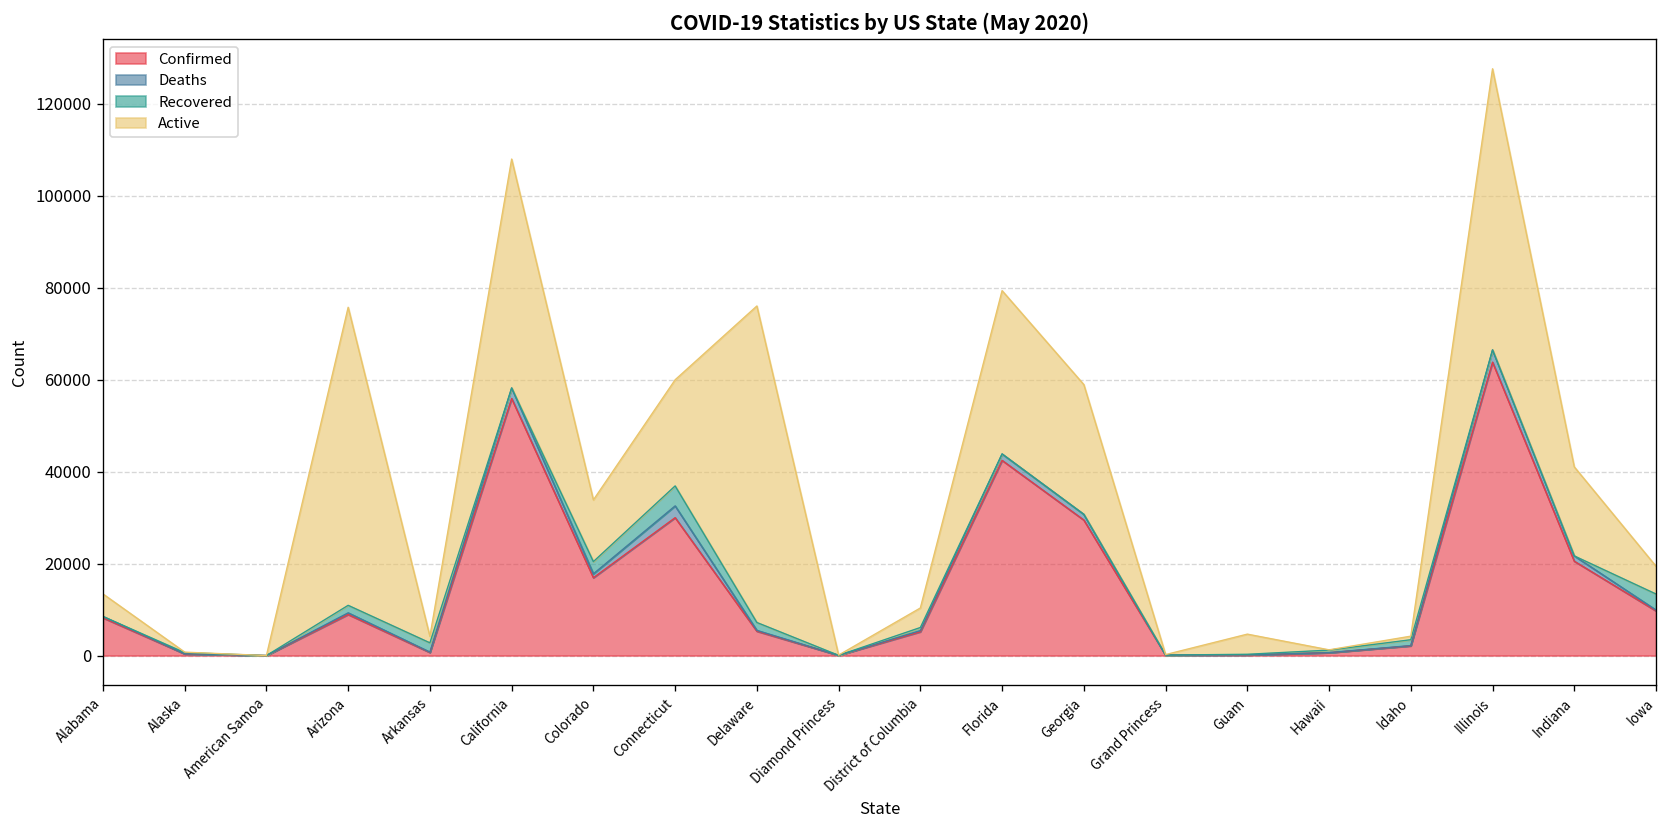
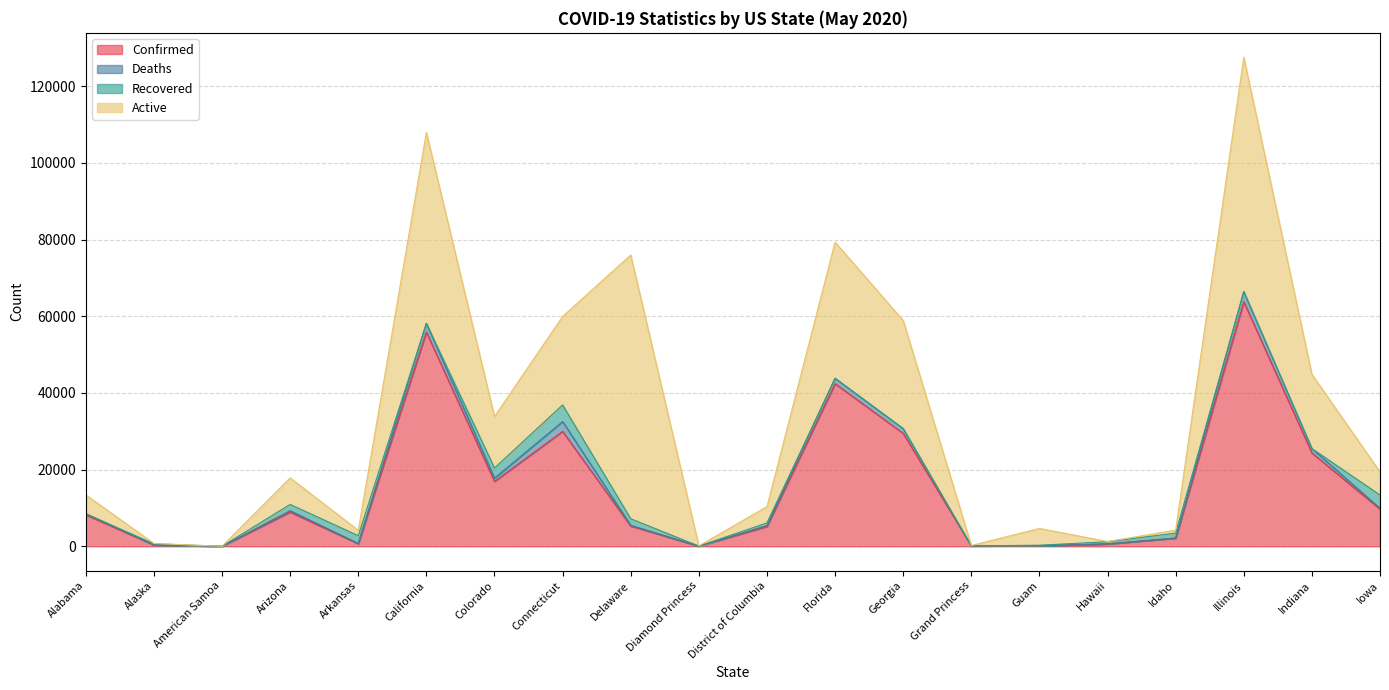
  {
    "Confirmed": {
      "California": 56000,
      "Colorado": 17000,
      "Connecticut": 30000,
      "Florida": 42000,
      "Georgia": 29000,
      "Illinois": 64000,
-     "Indiana": 21000
+     "Indiana": 24000
    },
    "Active": {
      "Alabama": 5000,
-     "Arizona": 65000,
+     "Arizona": 7000,
      "Arkansas": 1000,
      "California": 50000,
      "Colorado": 13000,
      "Connecticut": 23000,
      "Delaware": 69000,
      "District of Columbia": 4000,
      "Florida": 35000,
      "Georgia": 28000,
      "Guam": 4000,
      "Idaho": 1000,
      "Illinois": 61000,
      "Indiana": 19000,
      "Iowa": 6000
    }
  }
